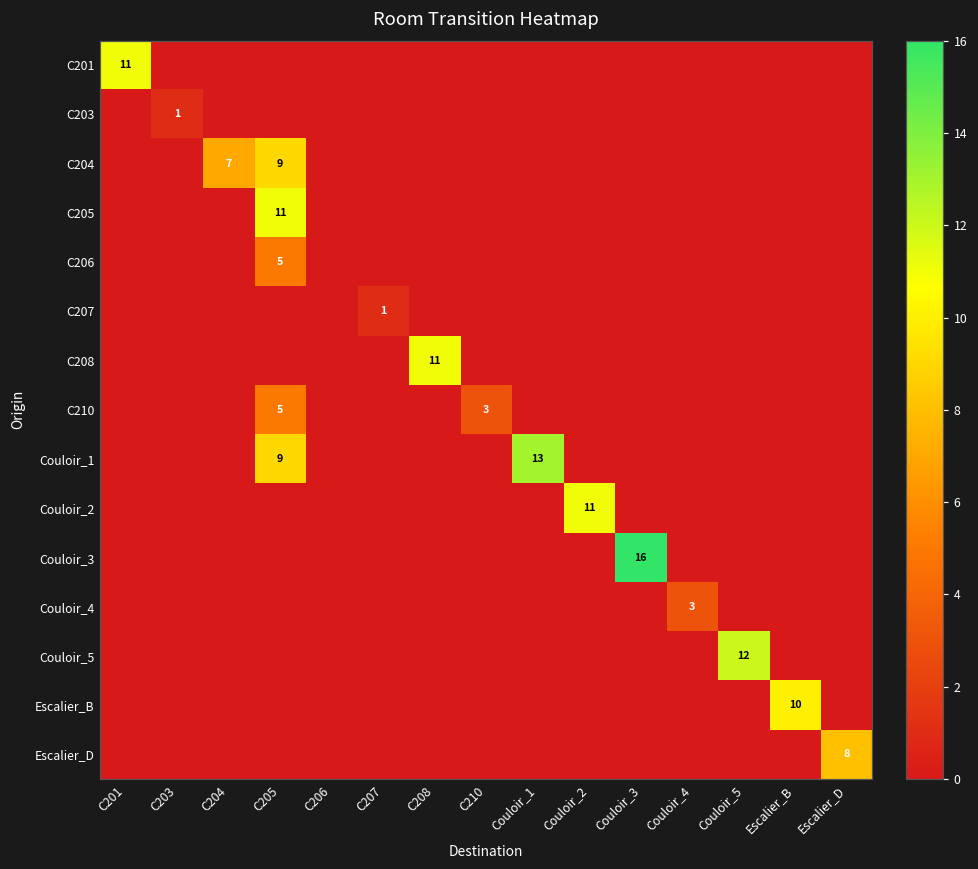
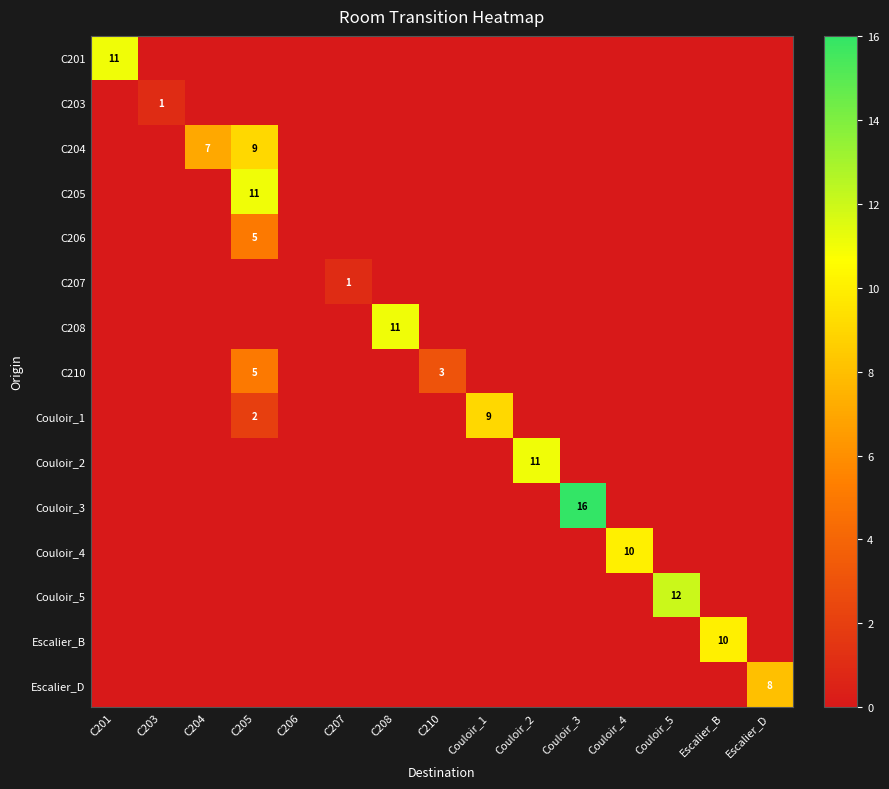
  {
    "C201": {
      "C201": 11
    },
    "C203": {
      "C203": 1
    },
    "C204": {
      "C204": 7,
      "C205": 9
    },
    "C205": {
      "C205": 11
    },
    "C206": {
      "C205": 5
    },
    "C207": {
      "C207": 1
    },
    "C208": {
      "C208": 11
    },
    "C210": {
      "C205": 5,
      "C210": 3
    },
    "Couloir_1": {
-     "C205": 9,
-     "Couloir_1": 13
+     "C205": 2,
+     "Couloir_1": 9
    },
    "Couloir_2": {
      "Couloir_2": 11
    },
    "Couloir_3": {
      "Couloir_3": 16
    },
    "Couloir_4": {
-     "Couloir_4": 3
+     "Couloir_4": 10
    },
    "Couloir_5": {
      "Couloir_5": 12
    },
    "Escalier_B": {
      "Escalier_B": 10
    },
    "Escalier_D": {
      "Escalier_D": 8
    }
  }
